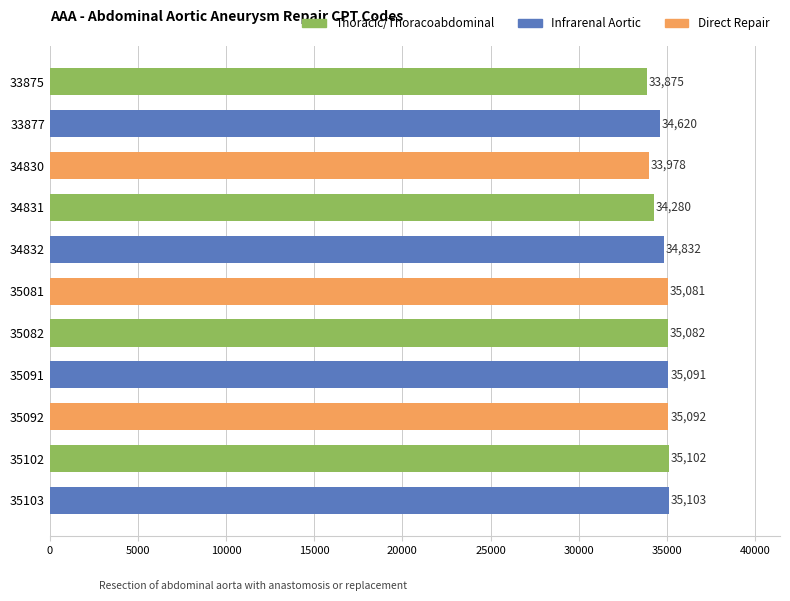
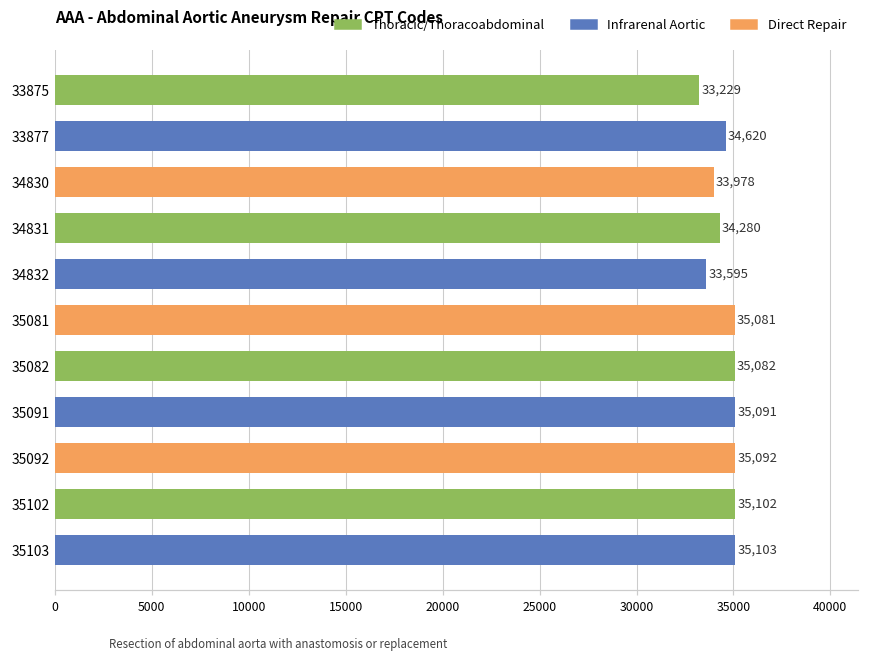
  {
-   "33875": "33,875",
+   "33875": "33,229",
    "33877": "34,620",
    "34830": "33,978",
    "34831": "34,280",
-   "34832": "34,832",
+   "34832": "33,595",
    "35081": "35,081",
    "35082": "35,082",
    "35091": "35,091",
    "35092": "35,092",
    "35102": "35,102",
    "35103": "35,103"
  }
